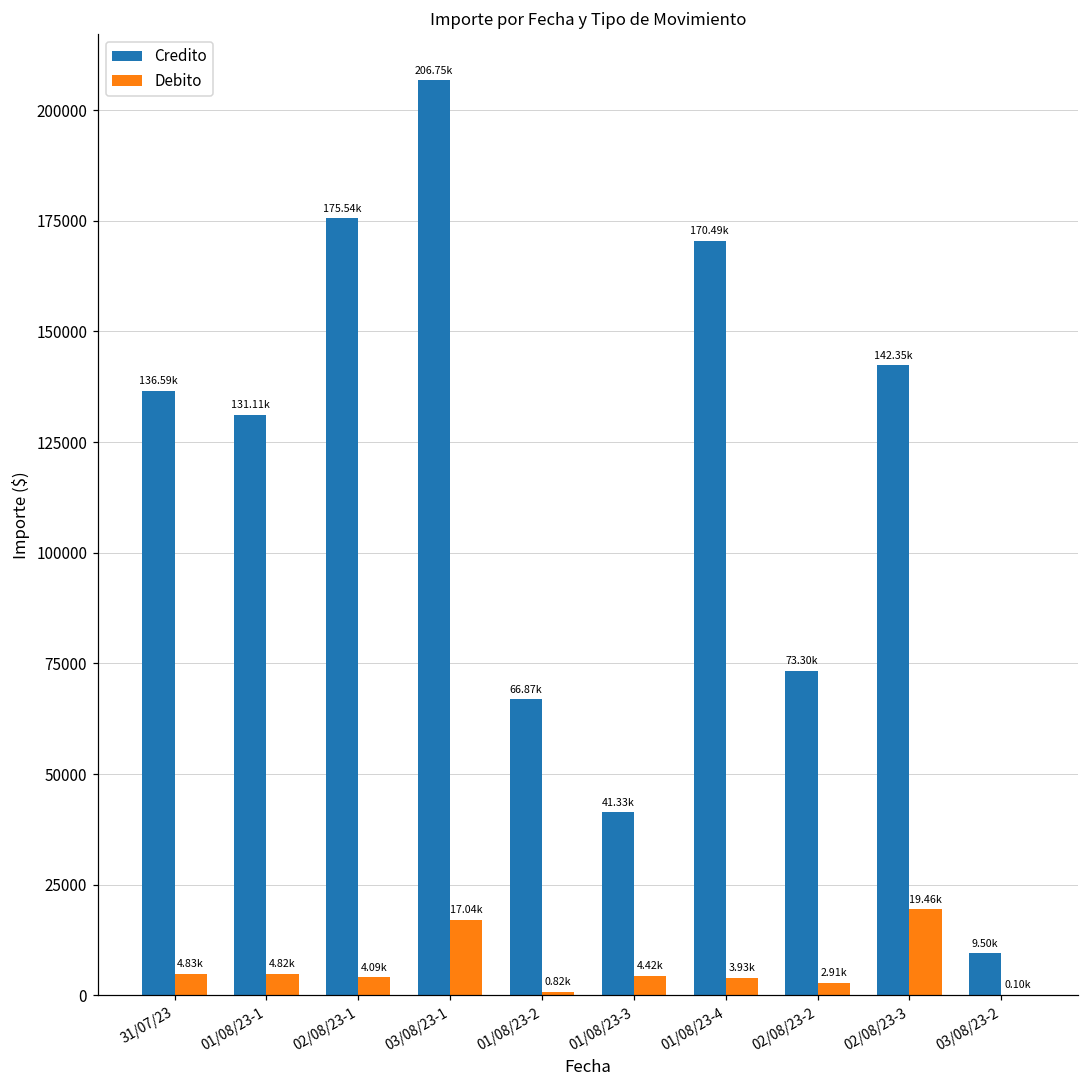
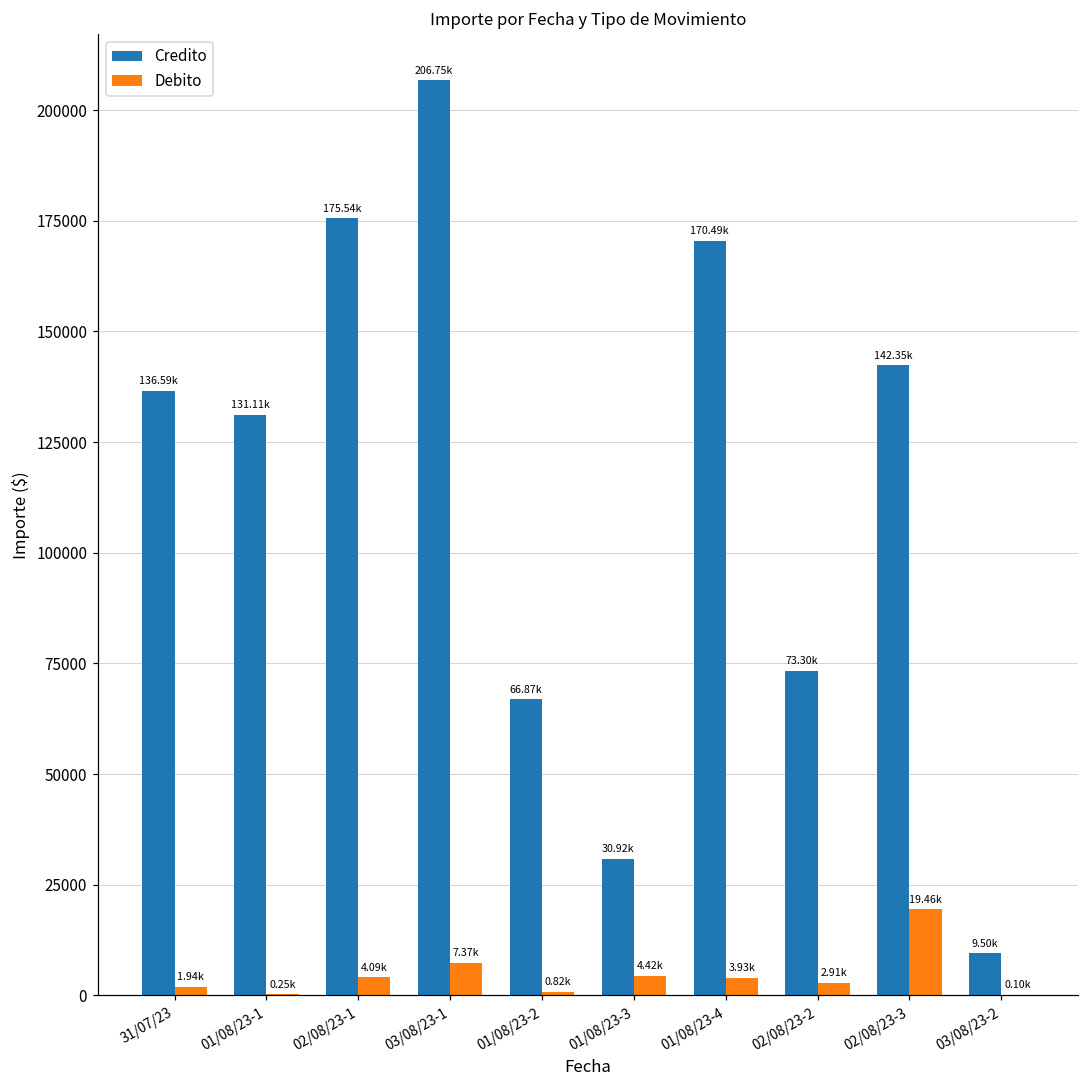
  {
    "Credito": {
      "31/07/23": "136.59k",
      "01/08/23-1": "131.11k",
      "02/08/23-1": "175.54k",
      "03/08/23-1": "206.75k",
      "01/08/23-2": "66.87k",
-     "01/08/23-3": "41.33k",
+     "01/08/23-3": "30.92k",
      "01/08/23-4": "170.49k",
      "02/08/23-2": "73.30k",
      "02/08/23-3": "142.35k",
      "03/08/23-2": "9.50k"
    },
    "Debito": {
-     "31/07/23": "4.83k",
-     "01/08/23-1": "4.82k",
+     "31/07/23": "1.94k",
+     "01/08/23-1": "0.25k",
      "02/08/23-1": "4.09k",
-     "03/08/23-1": "17.04k",
+     "03/08/23-1": "7.37k",
      "01/08/23-2": "0.82k",
      "01/08/23-3": "4.42k",
      "01/08/23-4": "3.93k",
      "02/08/23-2": "2.91k",
      "02/08/23-3": "19.46k",
      "03/08/23-2": "0.10k"
    }
  }
